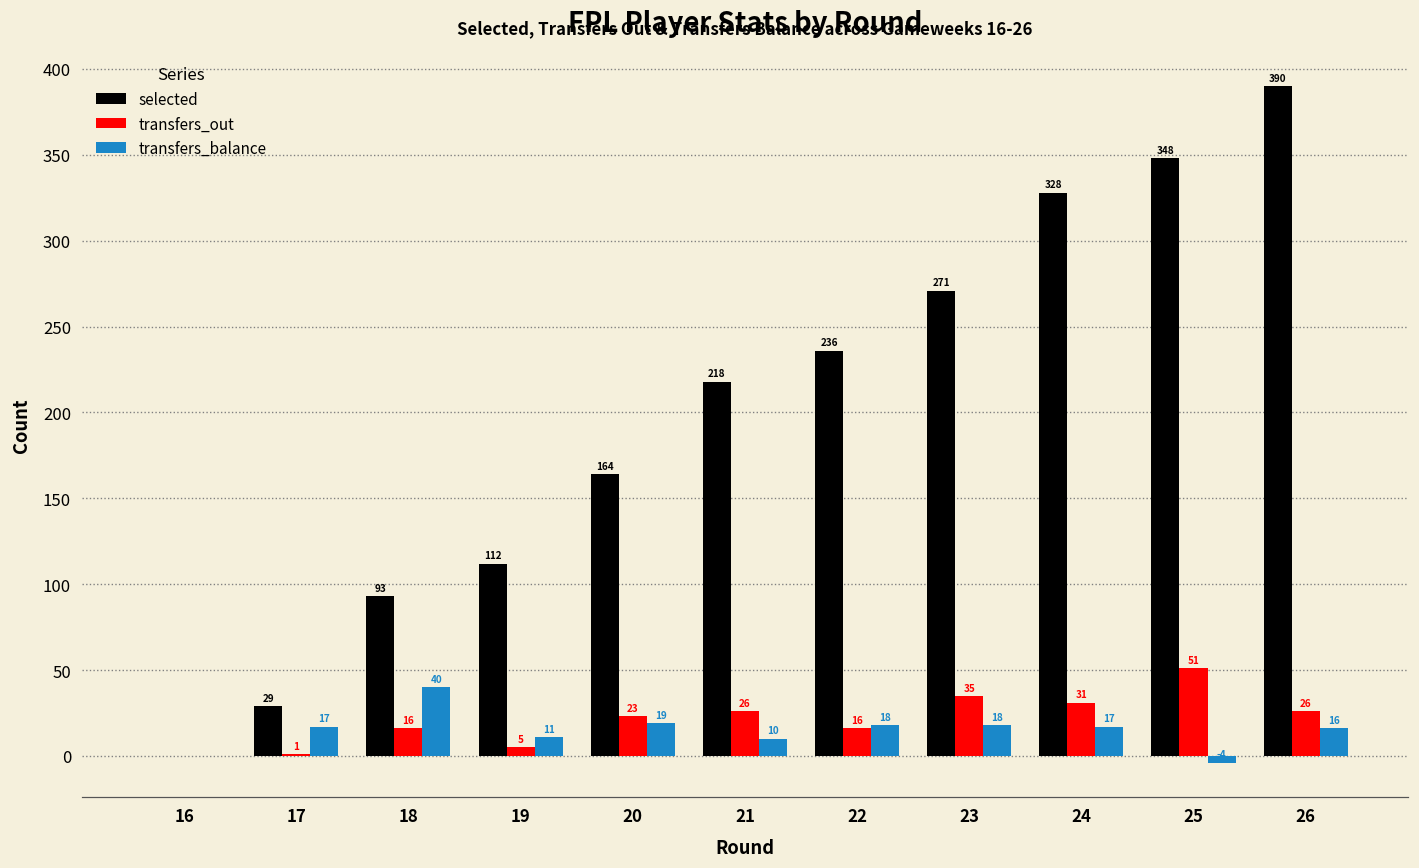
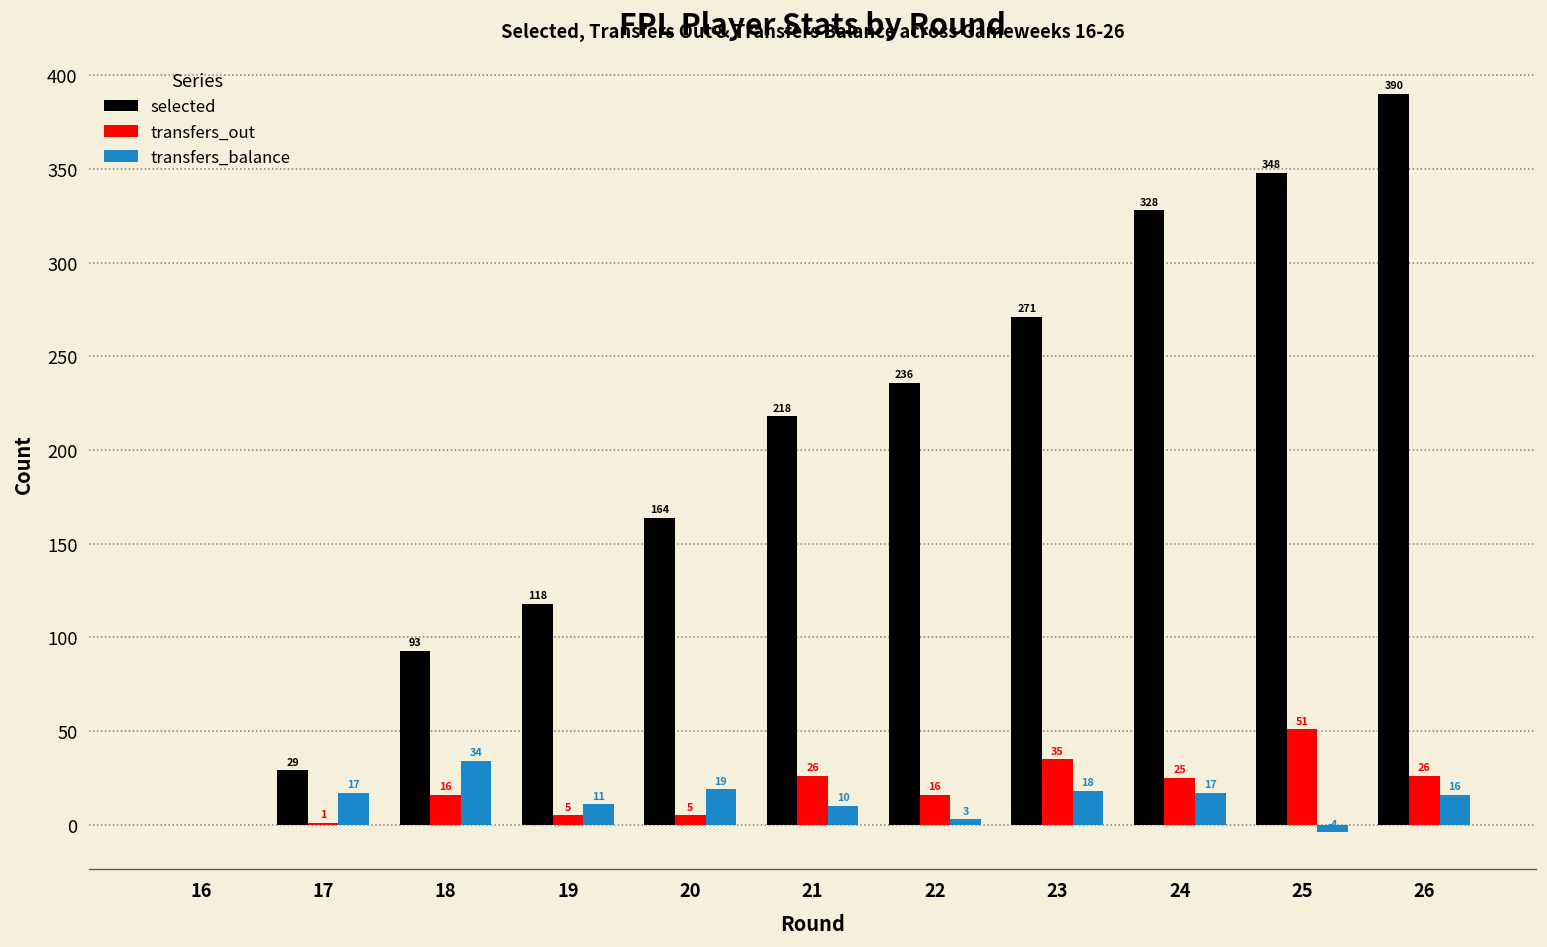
  {
    "selected": {
      "17": 29,
      "18": 93,
-     "19": 112,
+     "19": 118,
      "20": 164,
      "21": 218,
      "22": 236,
      "23": 271,
      "24": 328,
      "25": 348,
      "26": 390
    },
    "transfers_out": {
      "17": 1,
      "18": 16,
      "19": 5,
-     "20": 23,
+     "20": 5,
      "21": 26,
      "22": 16,
      "23": 35,
-     "24": 31,
+     "24": 25,
      "25": 51,
      "26": 26
    },
    "transfers_balance": {
      "17": 17,
-     "18": 40,
+     "18": 34,
      "19": 11,
      "20": 19,
      "21": 10,
-     "22": 18,
+     "22": 3,
      "23": 18,
      "24": 17,
      "25": -4,
      "26": 16
    }
  }
